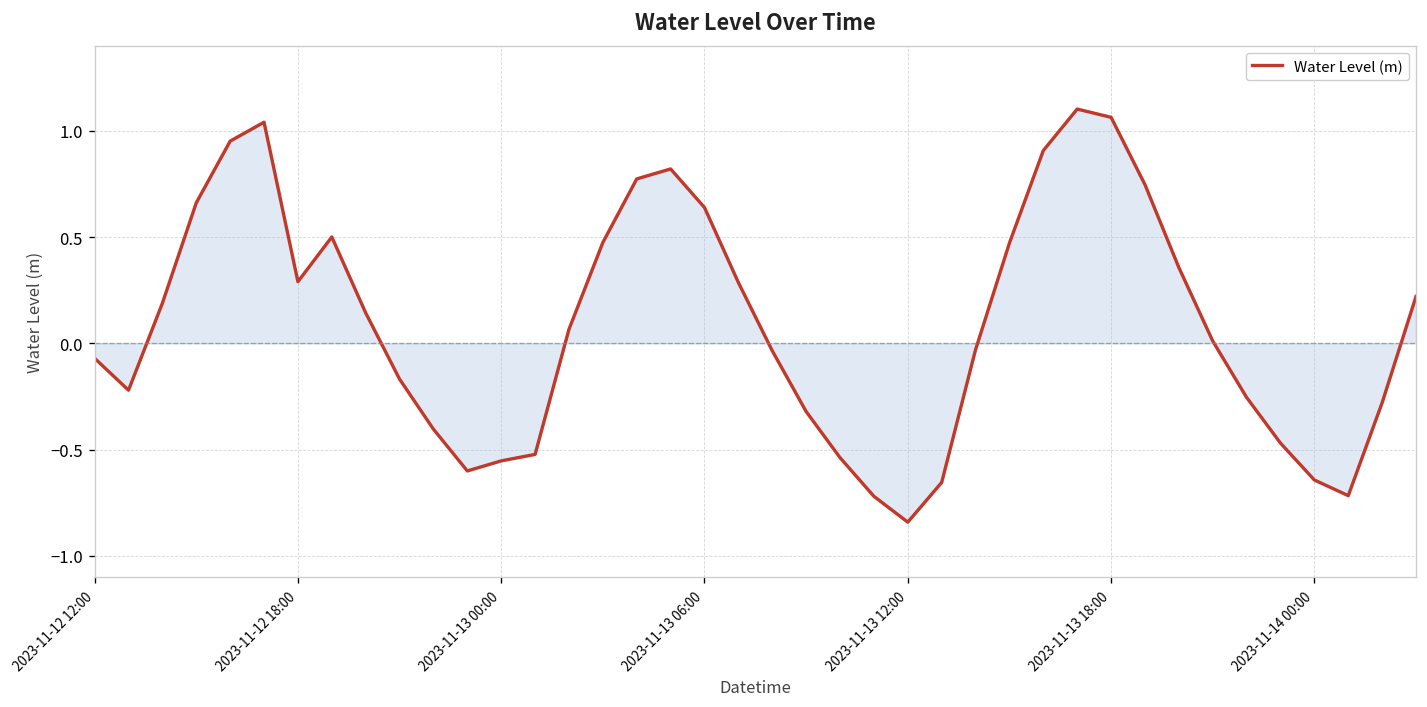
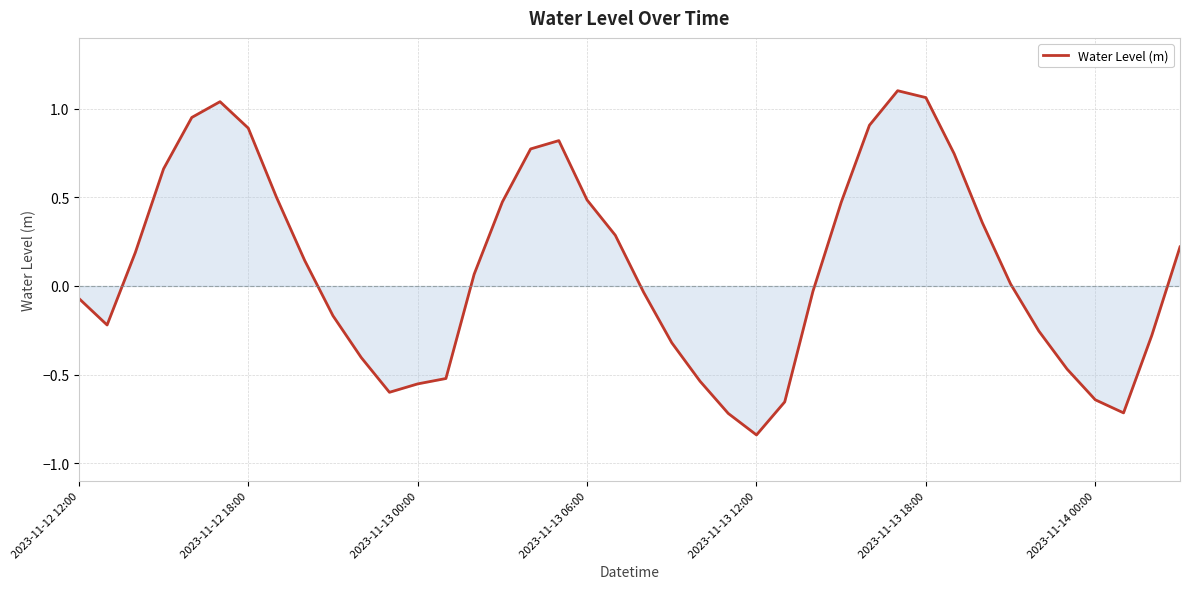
  {
    "Water Level (m)": {
      "2023-11-12 12:00": -0.07,
-     "2023-11-12 18:00": 0.29,
+     "2023-11-12 18:00": 0.89,
      "2023-11-13 00:00": -0.55,
-     "2023-11-13 06:00": 0.64,
+     "2023-11-13 06:00": 0.49,
      "2023-11-13 12:00": -0.84,
      "2023-11-14 00:00": -0.64
    }
  }
